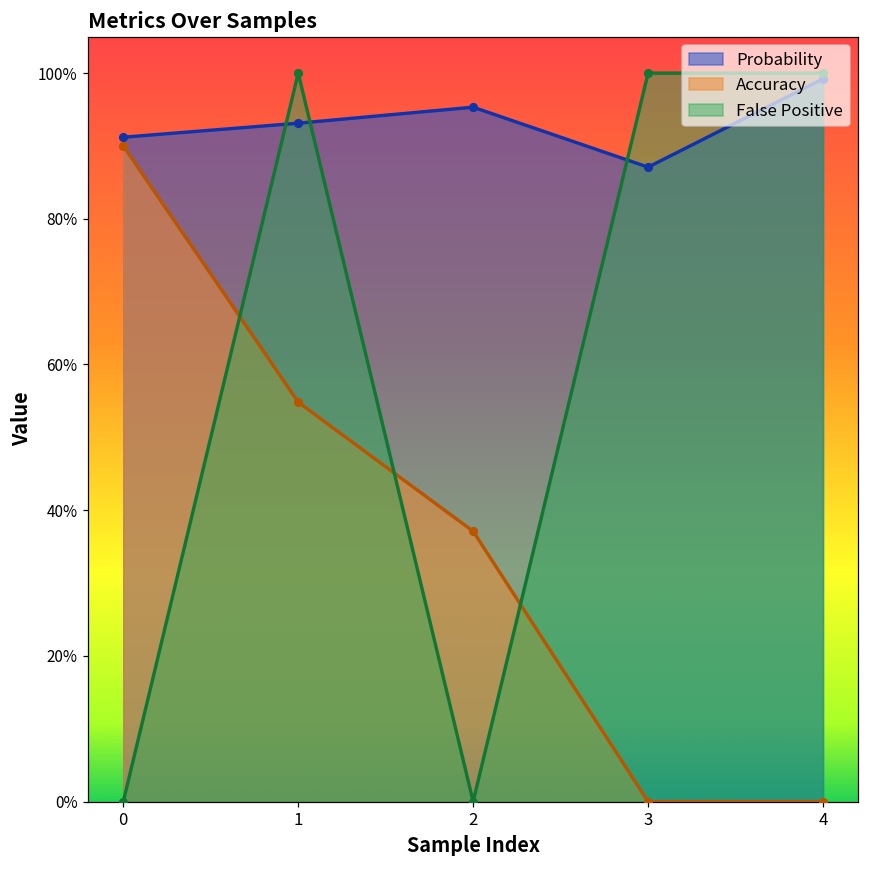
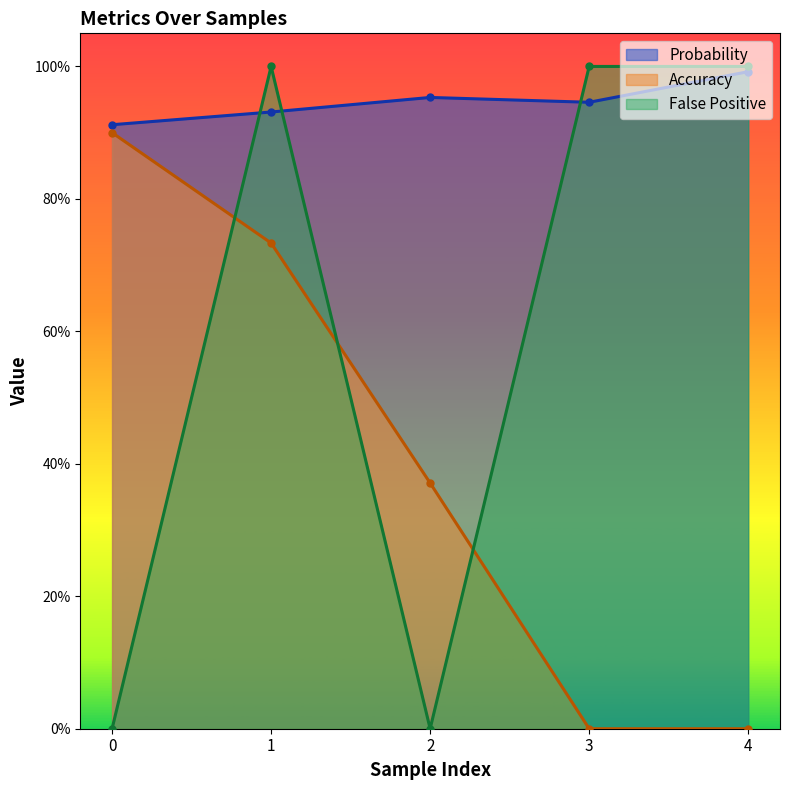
  {
    "Probability": {
      "0": "91%",
      "1": "93%",
      "2": "95%",
-     "3": "87%"
+     "3": "95%"
    },
    "Accuracy": {
      "0": "90%",
-     "1": "55%",
+     "1": "73%",
      "2": "37%",
      "3": "0%",
      "4": "0%"
    },
    "False Positive": {
      "0": "0%",
      "1": "100%",
      "2": "0%",
      "3": "100%"
    }
  }
